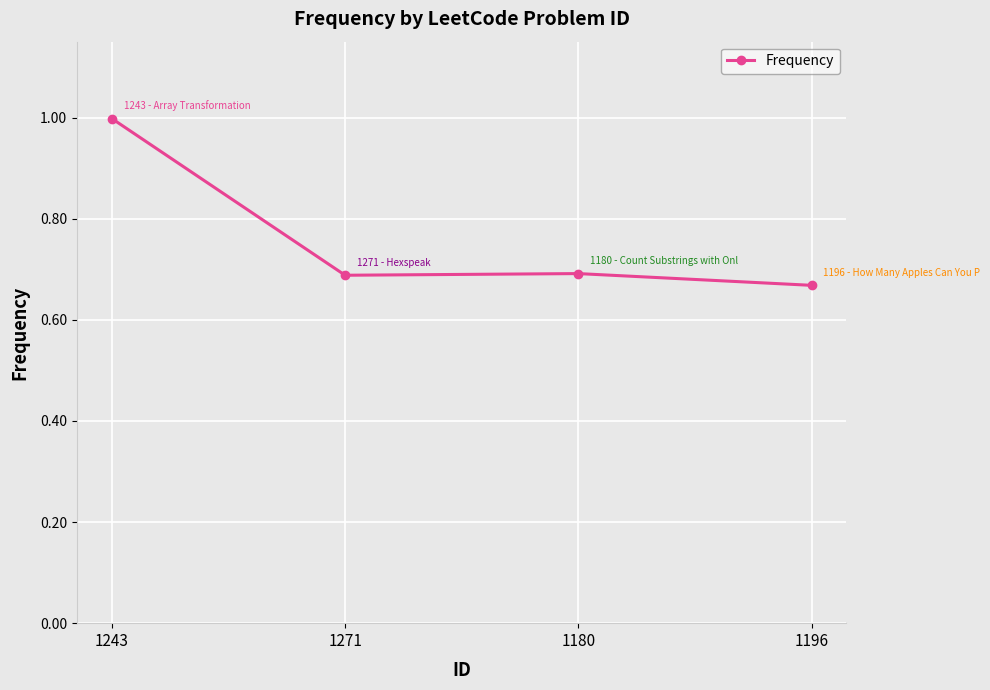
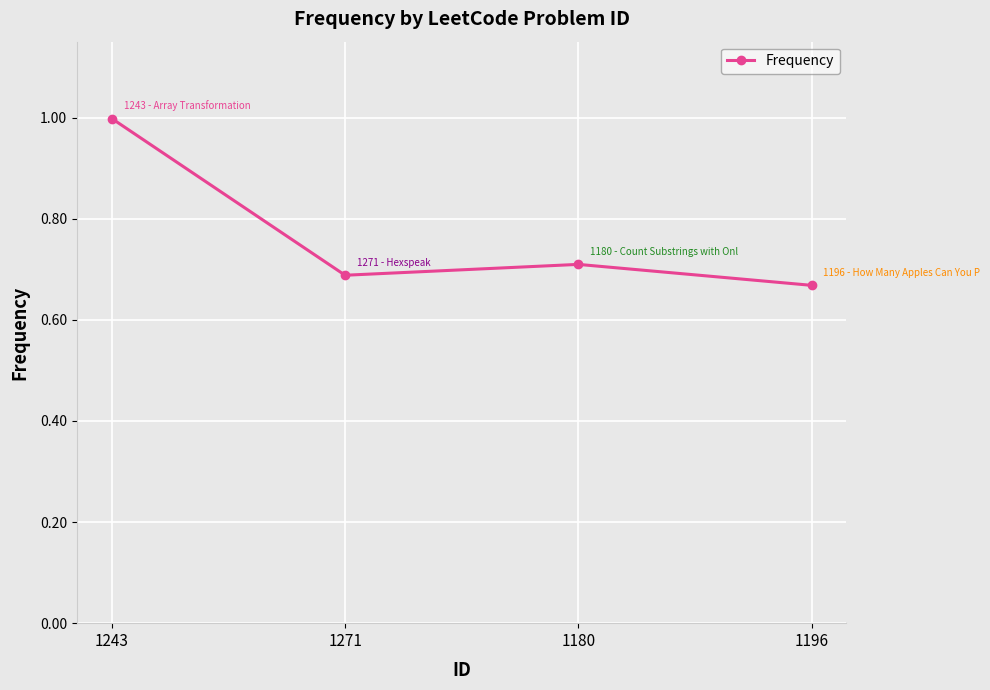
  {
-   "1180": 0.69
+   "1180": 0.71
  }
